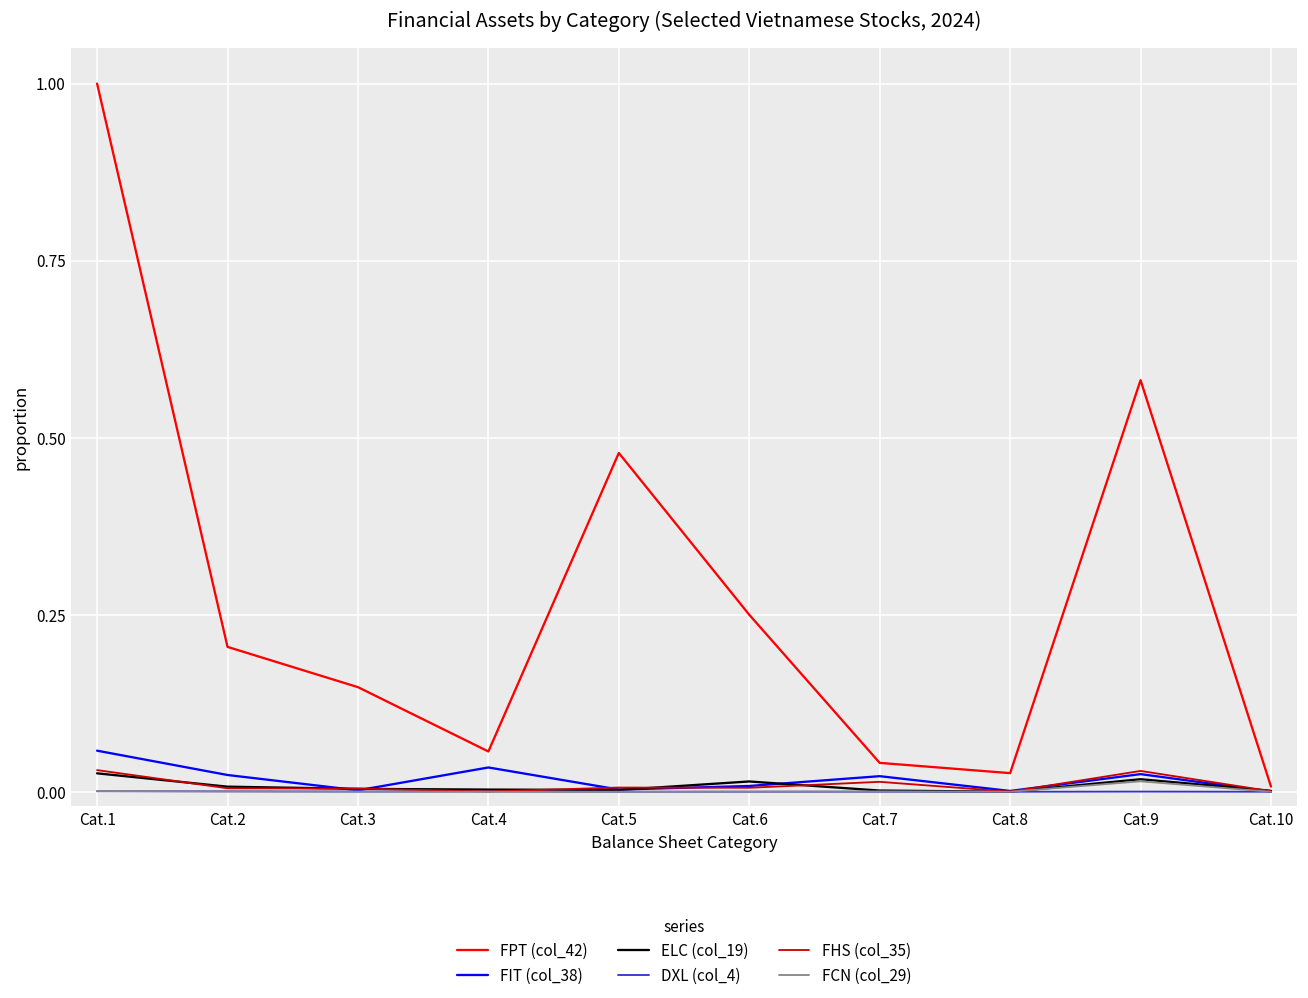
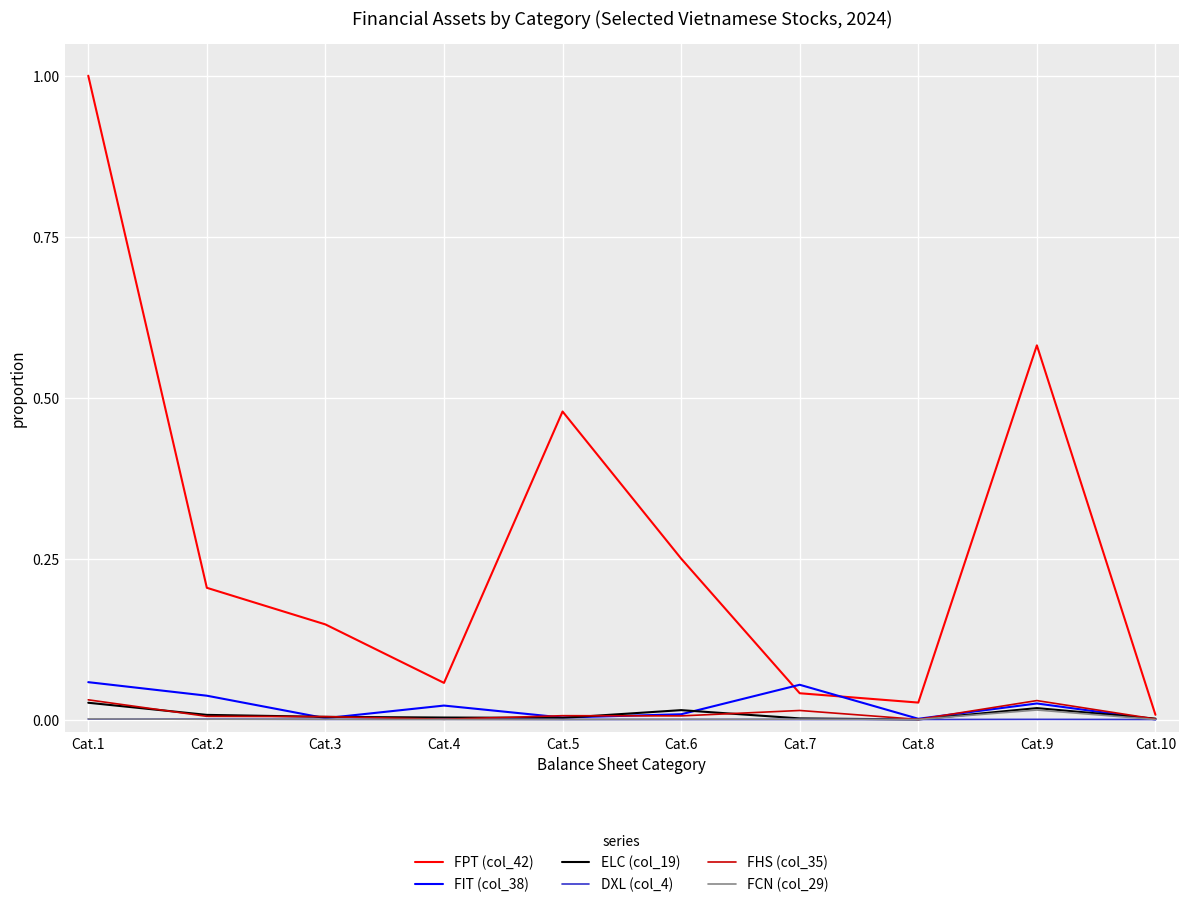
  {
    "FIT (col_38)": {
      "Cat.1": 0.06,
-     "Cat.2": 0.02,
-     "Cat.4": 0.03,
-     "Cat.7": 0.02,
+     "Cat.2": 0.04,
+     "Cat.4": 0.02,
+     "Cat.7": 0.05,
      "Cat.9": 0.02
    },
    "ELC (col_19)": {
      "Cat.1": 0.03,
      "Cat.6": 0.01
    },
    "DXL (col_4)": {
      "Cat.9": 0.00
    }
  }
